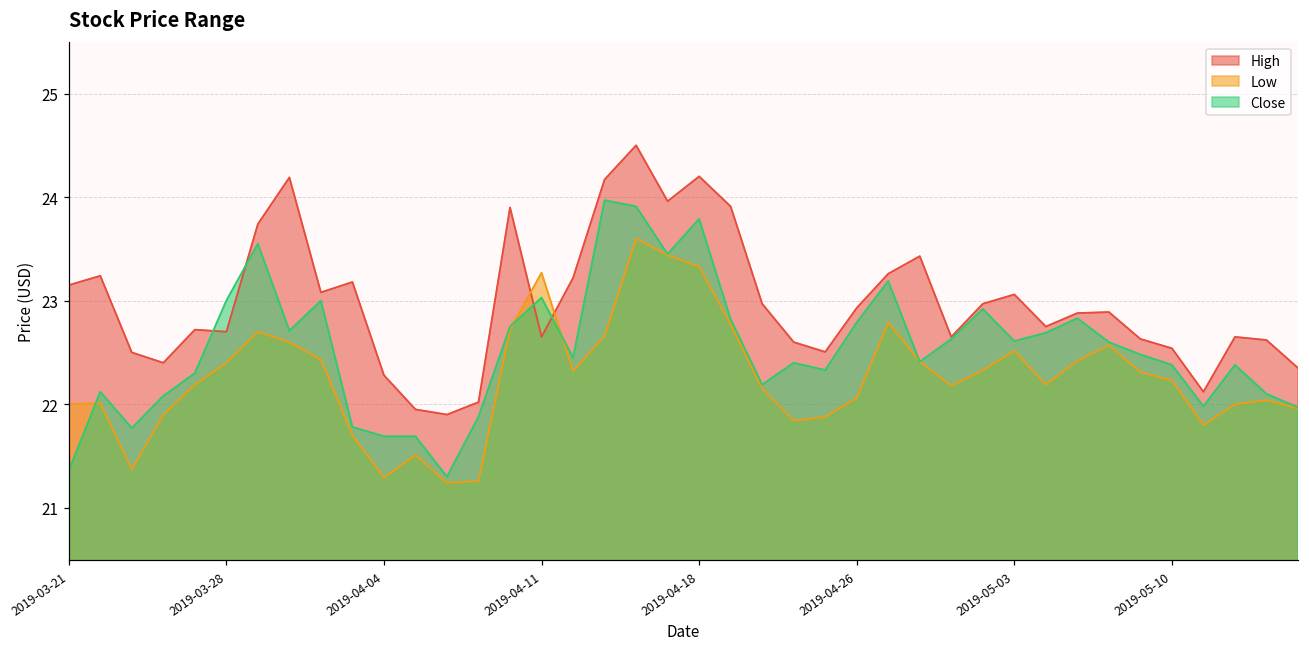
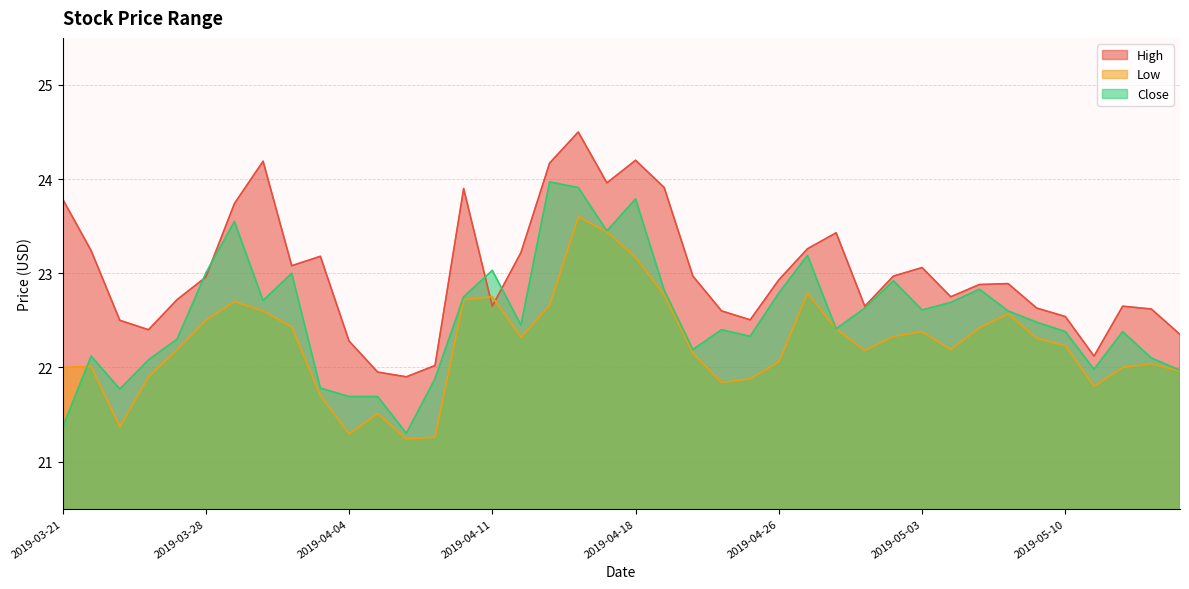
  {
    "High": {
-     "2019-03-21": 23.2,
-     "2019-03-28": 22.7,
+     "2019-03-21": 23.8,
+     "2019-03-28": 23.0,
      "2019-04-04": 22.3,
      "2019-04-11": 22.7,
      "2019-04-18": 24.2,
      "2019-04-26": 22.9,
      "2019-05-03": 23.1,
      "2019-05-10": 22.5
    },
    "Low": {
      "2019-03-21": 22.0,
-     "2019-03-28": 22.4,
+     "2019-03-28": 22.5,
      "2019-04-04": 21.3,
-     "2019-04-11": 23.3,
-     "2019-04-18": 23.3,
+     "2019-04-11": 22.8,
+     "2019-04-18": 23.2,
      "2019-04-26": 22.1,
-     "2019-05-03": 22.5,
+     "2019-05-03": 22.4,
      "2019-05-10": 22.2
    },
    "Close": {
      "2019-03-21": 21.4,
      "2019-03-28": 23.0,
      "2019-04-04": 21.7,
      "2019-04-11": 23.0,
      "2019-04-18": 23.8,
      "2019-04-26": 22.8,
      "2019-05-03": 22.6,
      "2019-05-10": 22.4
    }
  }
